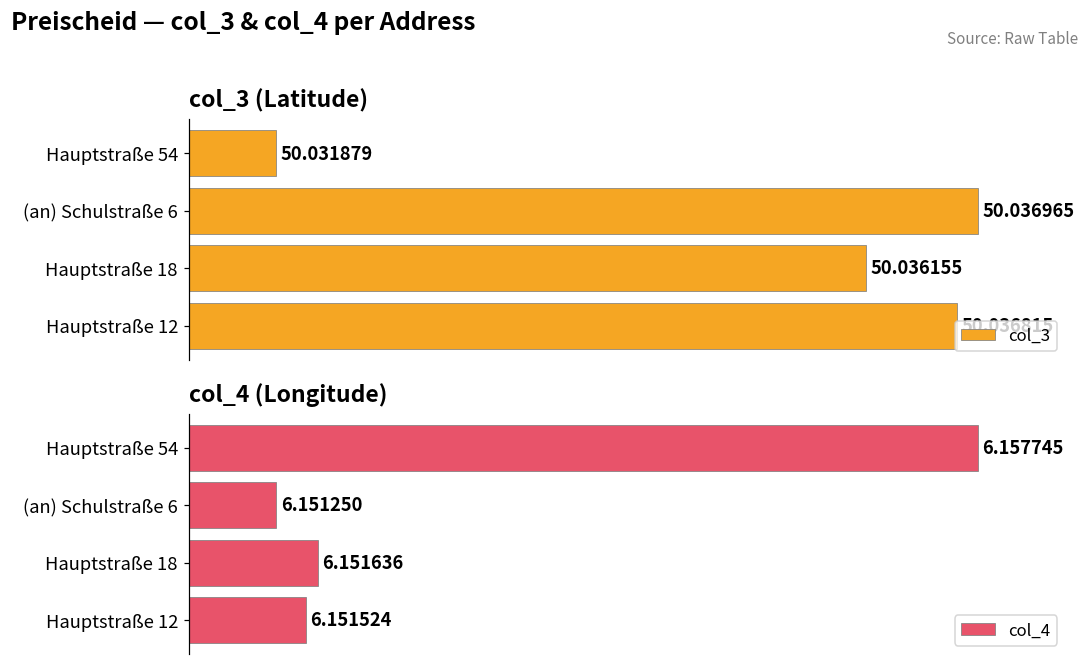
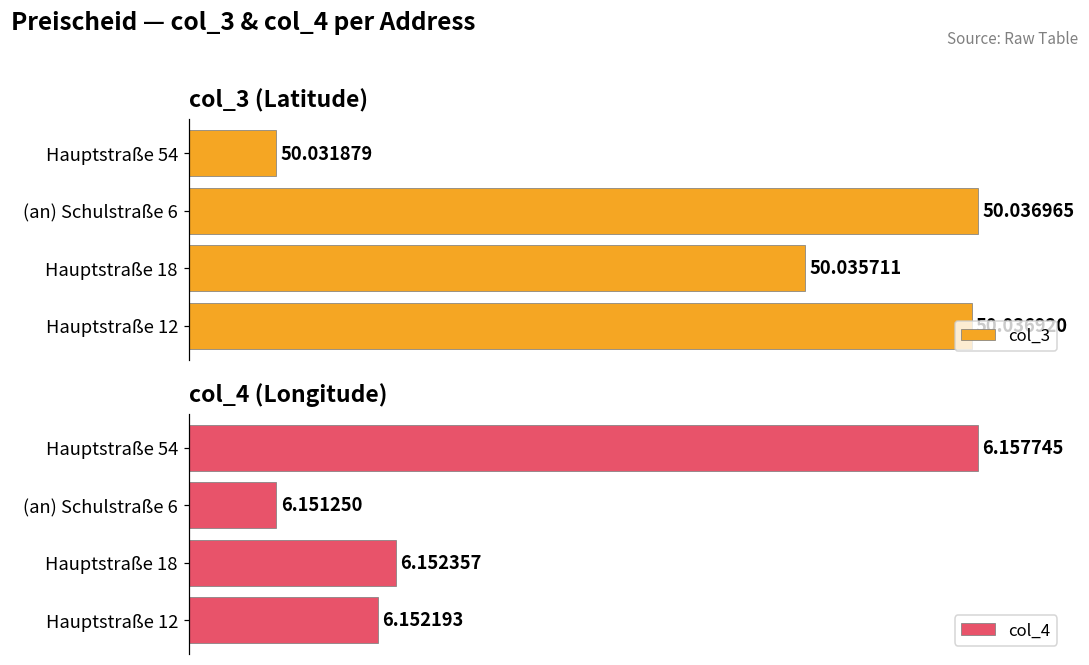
  {
    "col_3 (Latitude)": {
-     "Hauptstraße 18": 50.036155,
-     "Hauptstraße 12": 50.036815
+     "Hauptstraße 18": 50.035711,
+     "Hauptstraße 12": 50.036920
    },
    "col_4 (Longitude)": {
-     "Hauptstraße 18": 6.151636,
-     "Hauptstraße 12": 6.151524
+     "Hauptstraße 18": 6.152357,
+     "Hauptstraße 12": 6.152193
    }
  }
